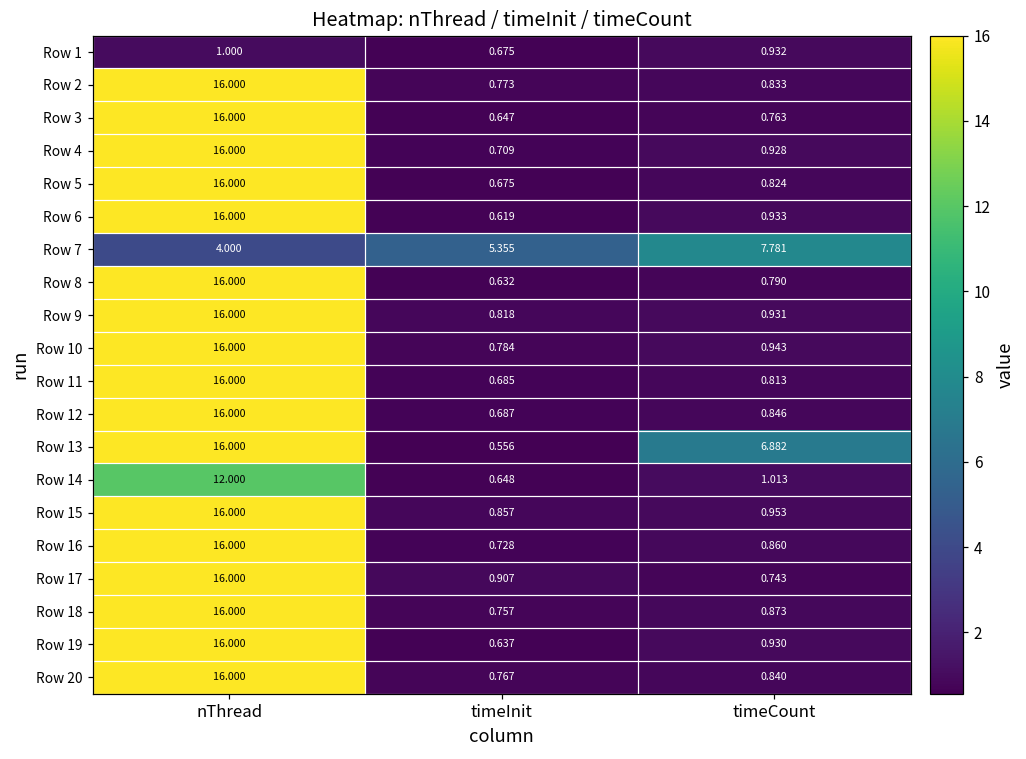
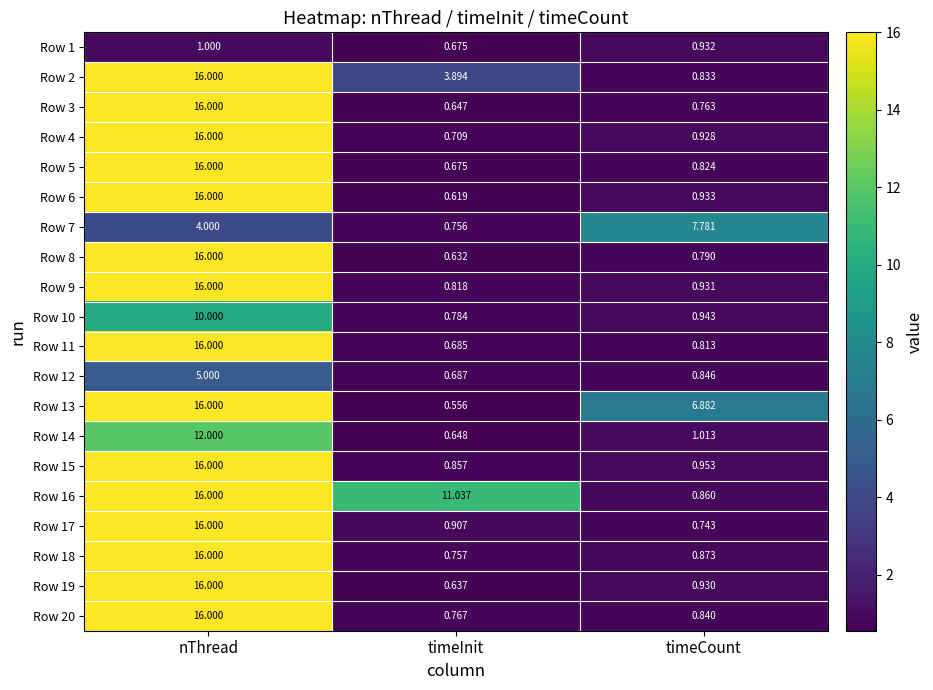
  {
    "Row 1": {
      "nThread": 1.000,
      "timeInit": 0.675,
      "timeCount": 0.932
    },
    "Row 2": {
      "nThread": 16.000,
-     "timeInit": 0.773,
+     "timeInit": 3.894,
      "timeCount": 0.833
    },
    "Row 3": {
      "nThread": 16.000,
      "timeInit": 0.647,
      "timeCount": 0.763
    },
    "Row 4": {
      "nThread": 16.000,
      "timeInit": 0.709,
      "timeCount": 0.928
    },
    "Row 5": {
      "nThread": 16.000,
      "timeInit": 0.675,
      "timeCount": 0.824
    },
    "Row 6": {
      "nThread": 16.000,
      "timeInit": 0.619,
      "timeCount": 0.933
    },
    "Row 7": {
      "nThread": 4.000,
-     "timeInit": 5.355,
+     "timeInit": 0.756,
      "timeCount": 7.781
    },
    "Row 8": {
      "nThread": 16.000,
      "timeInit": 0.632,
      "timeCount": 0.790
    },
    "Row 9": {
      "nThread": 16.000,
      "timeInit": 0.818,
      "timeCount": 0.931
    },
    "Row 10": {
-     "nThread": 16.000,
+     "nThread": 10.000,
      "timeInit": 0.784,
      "timeCount": 0.943
    },
    "Row 11": {
      "nThread": 16.000,
      "timeInit": 0.685,
      "timeCount": 0.813
    },
    "Row 12": {
-     "nThread": 16.000,
+     "nThread": 5.000,
      "timeInit": 0.687,
      "timeCount": 0.846
    },
    "Row 13": {
      "nThread": 16.000,
      "timeInit": 0.556,
      "timeCount": 6.882
    },
    "Row 14": {
      "nThread": 12.000,
      "timeInit": 0.648,
      "timeCount": 1.013
    },
    "Row 15": {
      "nThread": 16.000,
      "timeInit": 0.857,
      "timeCount": 0.953
    },
    "Row 16": {
      "nThread": 16.000,
-     "timeInit": 0.728,
+     "timeInit": 11.037,
      "timeCount": 0.860
    },
    "Row 17": {
      "nThread": 16.000,
      "timeInit": 0.907,
      "timeCount": 0.743
    },
    "Row 18": {
      "nThread": 16.000,
      "timeInit": 0.757,
      "timeCount": 0.873
    },
    "Row 19": {
      "nThread": 16.000,
      "timeInit": 0.637,
      "timeCount": 0.930
    },
    "Row 20": {
      "nThread": 16.000,
      "timeInit": 0.767,
      "timeCount": 0.840
    }
  }
